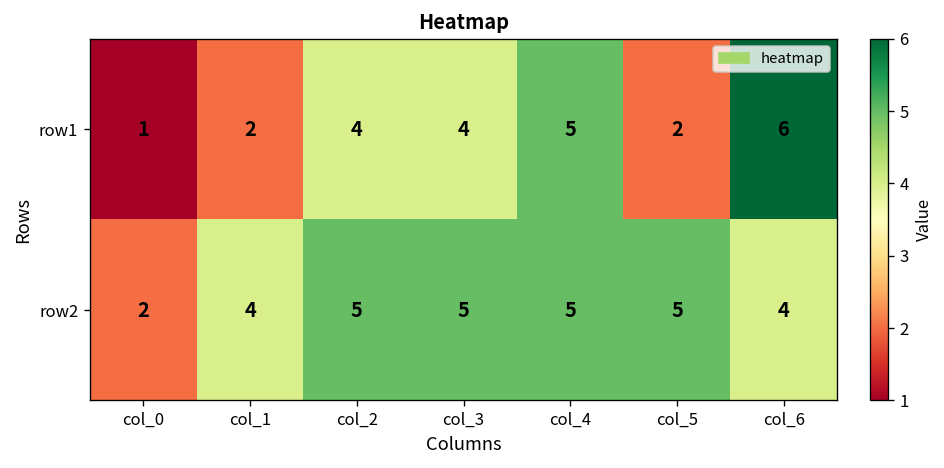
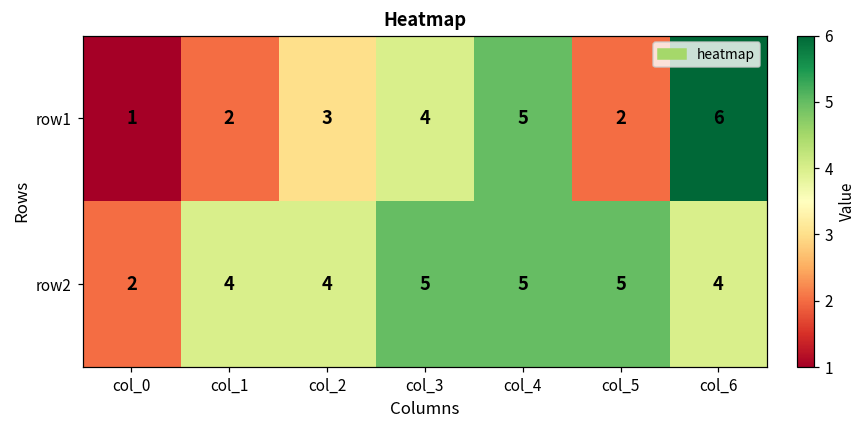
  {
    "row1": {
      "col_0": 1,
      "col_1": 2,
-     "col_2": 4,
+     "col_2": 3,
      "col_3": 4,
      "col_4": 5,
      "col_5": 2,
      "col_6": 6
    },
    "row2": {
      "col_0": 2,
      "col_1": 4,
-     "col_2": 5,
+     "col_2": 4,
      "col_3": 5,
      "col_4": 5,
      "col_5": 5,
      "col_6": 4
    }
  }
